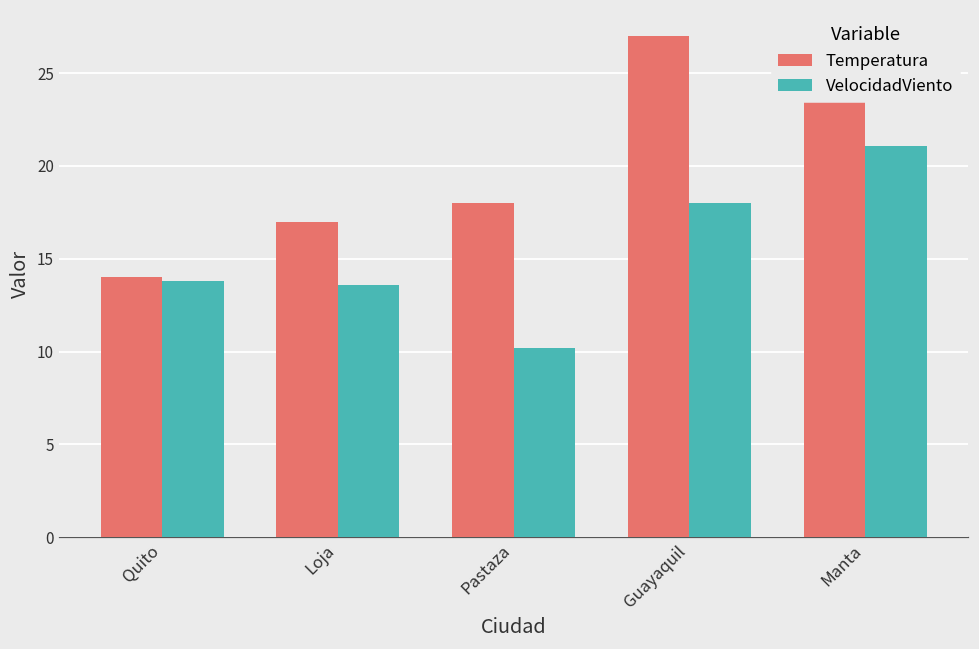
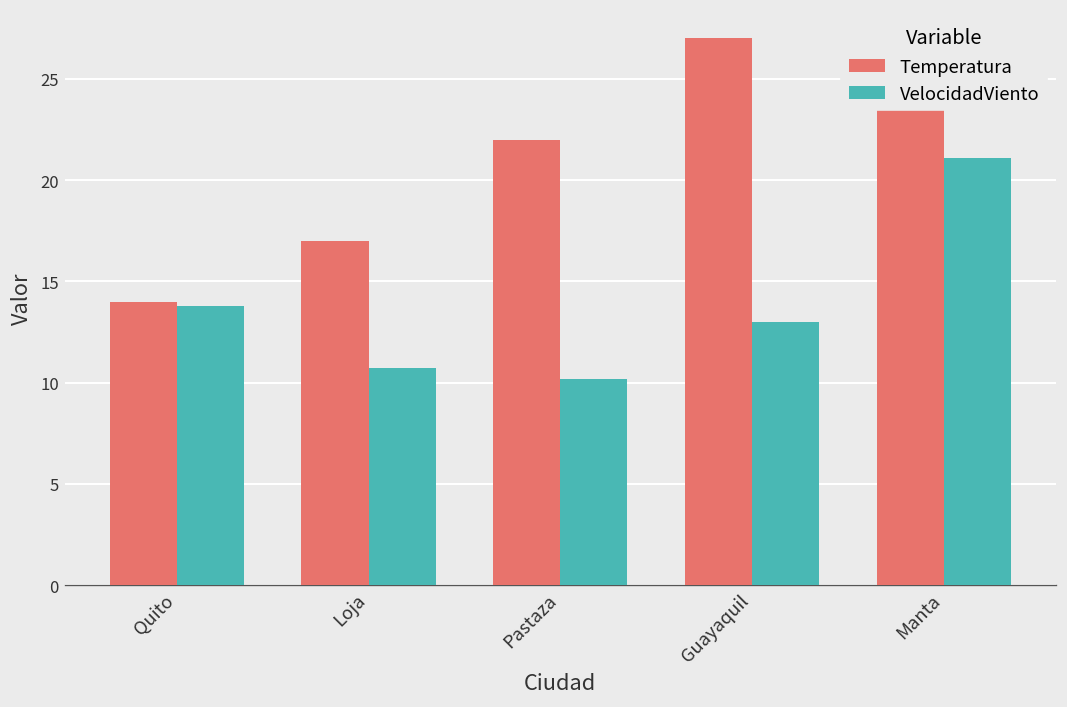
  {
    "Temperatura": {
      "Quito": 14,
      "Loja": 17,
-     "Pastaza": 18,
+     "Pastaza": 22,
      "Guayaquil": 27
    },
    "VelocidadViento": {
      "Quito": 13.8,
-     "Loja": 13.6,
+     "Loja": 10.7,
      "Pastaza": 10.2,
-     "Guayaquil": 18,
+     "Guayaquil": 13,
      "Manta": 21.1
    }
  }
